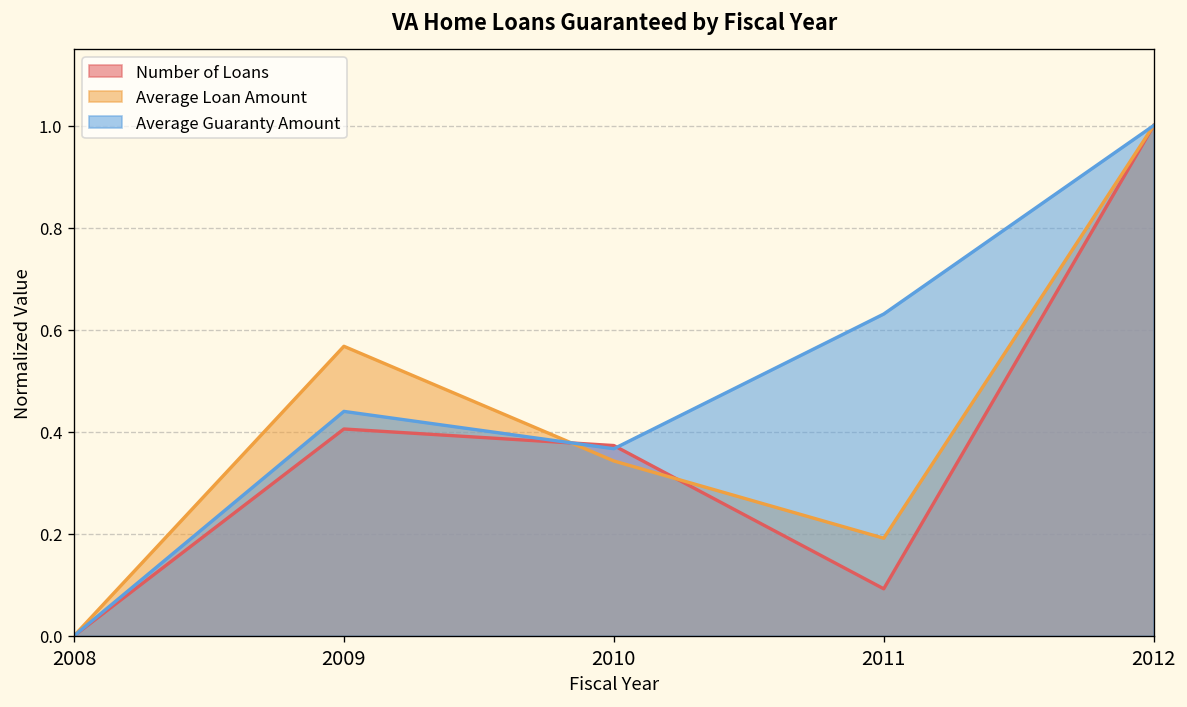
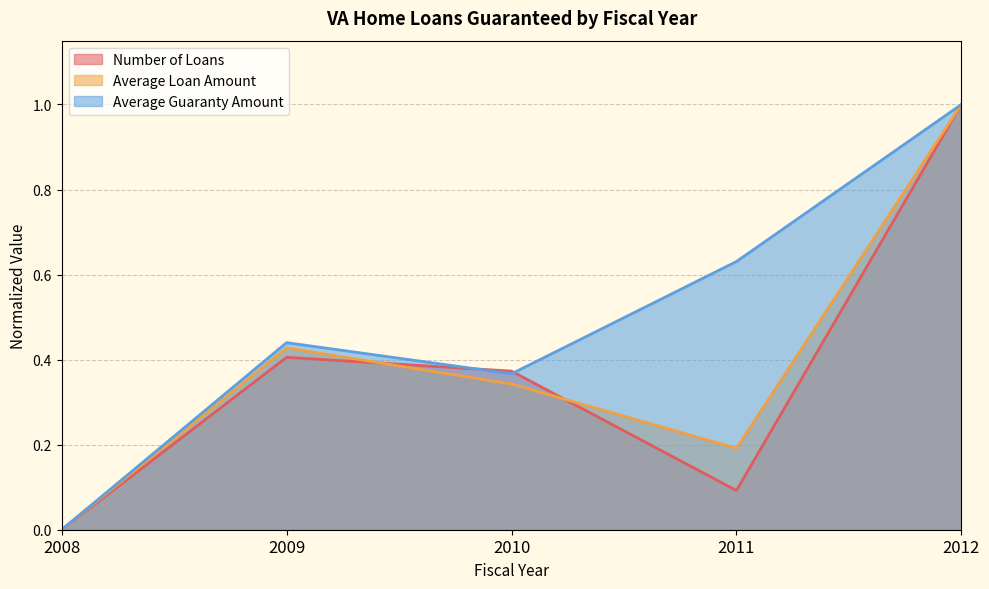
  {
    "Number of Loans": {
      "2009": 0.41,
      "2010": 0.37,
      "2011": 0.09
    },
    "Average Loan Amount": {
-     "2009": 0.57,
+     "2009": 0.43,
      "2010": 0.34,
      "2011": 0.19
    },
    "Average Guaranty Amount": {
      "2009": 0.44,
      "2010": 0.37,
      "2011": 0.63
    }
  }
